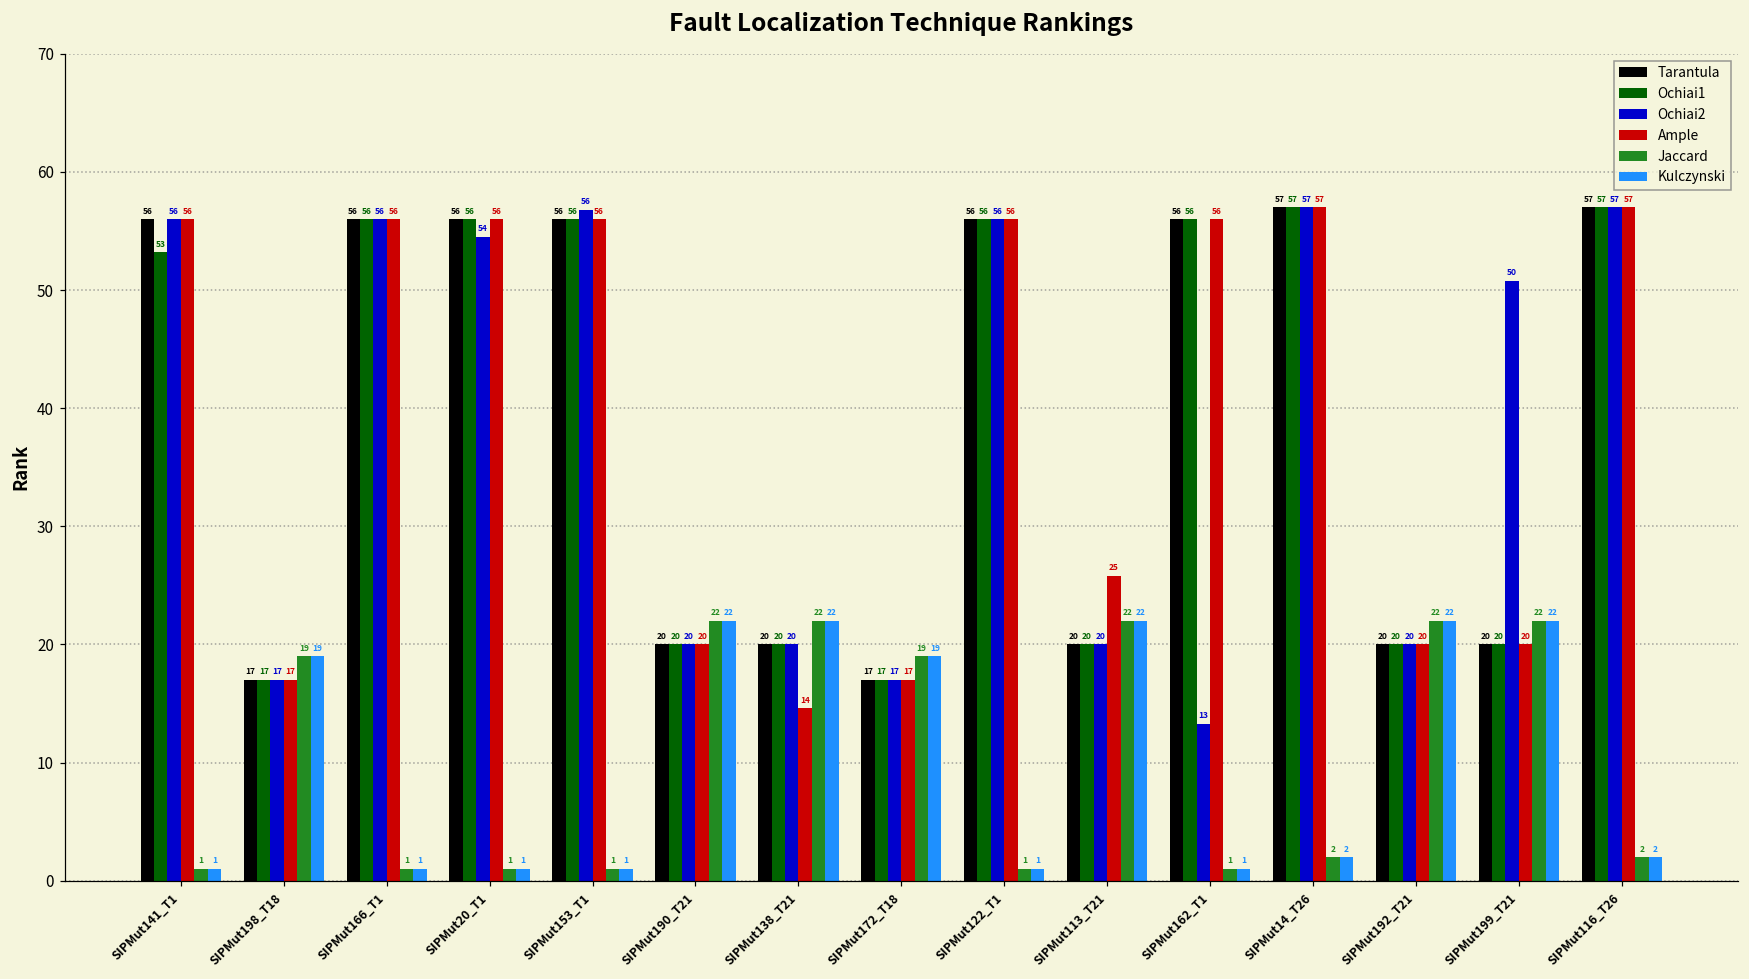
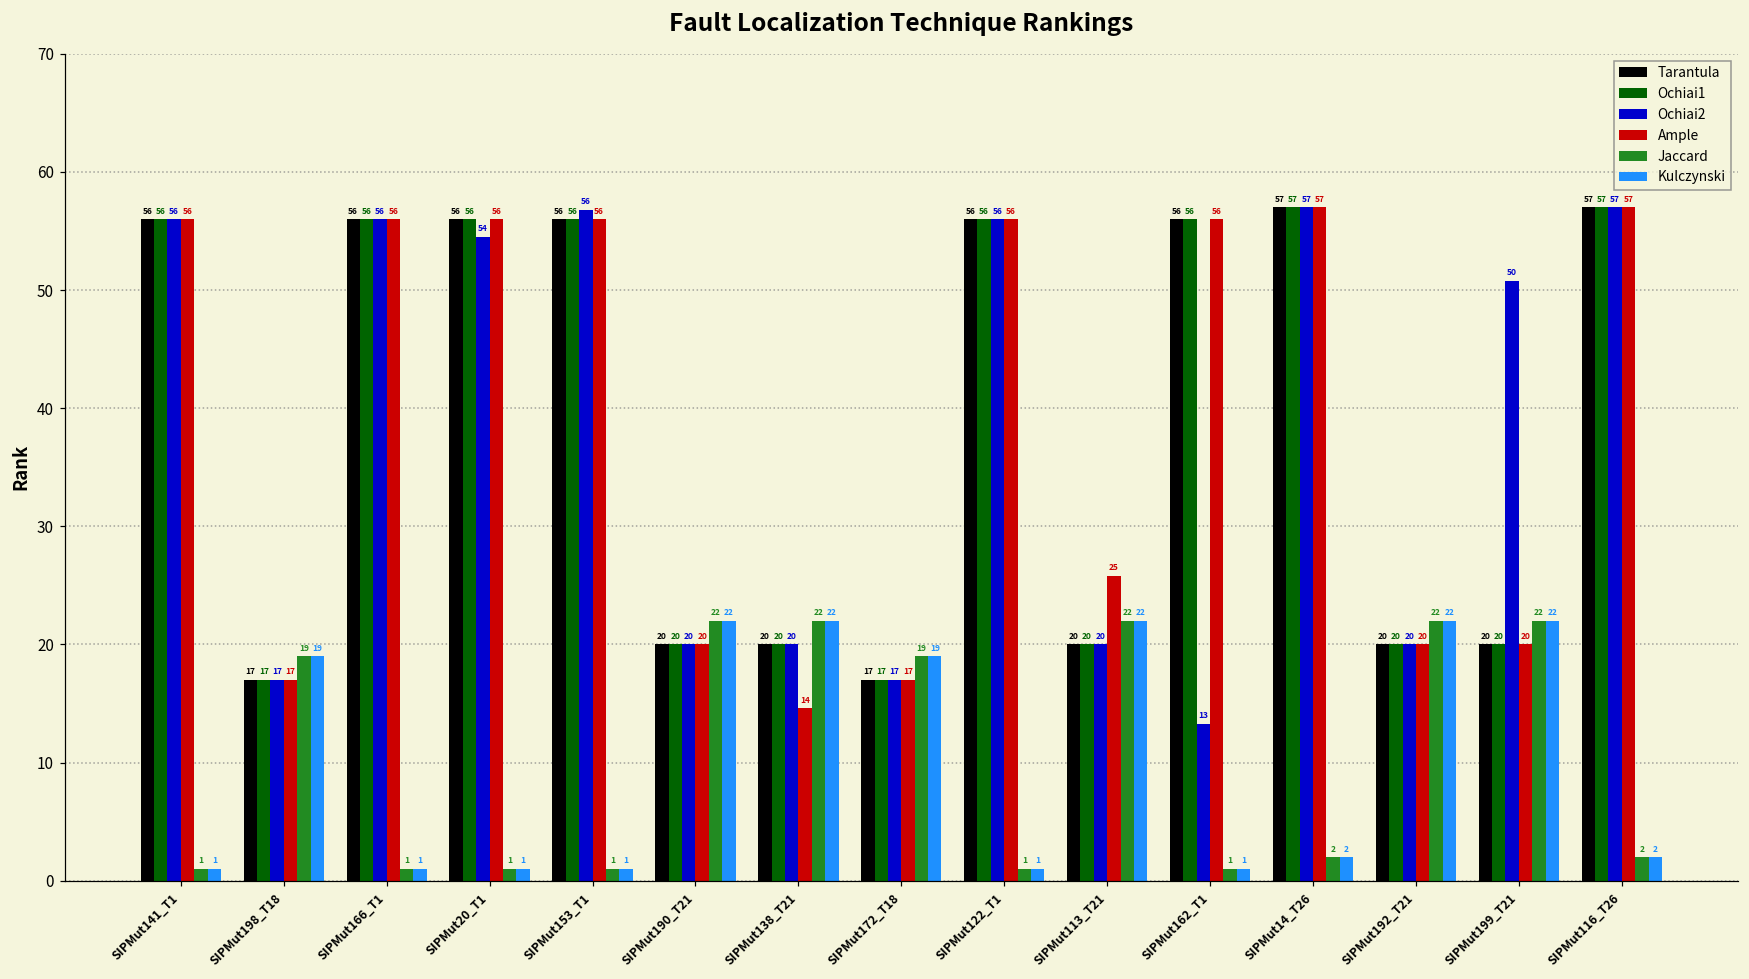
  {
    "Tarantula": {
      "SIPMut141_T1": 56,
      "SIPMut198_T18": 17,
      "SIPMut166_T1": 56,
      "SIPMut20_T1": 56,
      "SIPMut153_T1": 56,
      "SIPMut190_T21": 20,
      "SIPMut138_T21": 20,
      "SIPMut172_T18": 17,
      "SIPMut122_T1": 56,
      "SIPMut113_T21": 20,
      "SIPMut162_T1": 56,
      "SIPMut14_T26": 57,
      "SIPMut192_T21": 20,
      "SIPMut199_T21": 20,
      "SIPMut116_T26": 57
    },
    "Ochiai1": {
-     "SIPMut141_T1": 53,
+     "SIPMut141_T1": 56,
      "SIPMut198_T18": 17,
      "SIPMut166_T1": 56,
      "SIPMut20_T1": 56,
      "SIPMut153_T1": 56,
      "SIPMut190_T21": 20,
      "SIPMut138_T21": 20,
      "SIPMut172_T18": 17,
      "SIPMut122_T1": 56,
      "SIPMut113_T21": 20,
      "SIPMut162_T1": 56,
      "SIPMut14_T26": 57,
      "SIPMut192_T21": 20,
      "SIPMut199_T21": 20,
      "SIPMut116_T26": 57
    },
    "Ochiai2": {
      "SIPMut141_T1": 56,
      "SIPMut198_T18": 17,
      "SIPMut166_T1": 56,
      "SIPMut20_T1": 54,
      "SIPMut190_T21": 20,
      "SIPMut138_T21": 20,
      "SIPMut172_T18": 17,
      "SIPMut122_T1": 56,
      "SIPMut113_T21": 20,
      "SIPMut162_T1": 13,
      "SIPMut14_T26": 57,
      "SIPMut192_T21": 20,
      "SIPMut116_T26": 57
    },
    "Ample": {
      "SIPMut141_T1": 56,
      "SIPMut198_T18": 17,
      "SIPMut166_T1": 56,
      "SIPMut20_T1": 56,
      "SIPMut153_T1": 56,
      "SIPMut190_T21": 20,
      "SIPMut172_T18": 17,
      "SIPMut122_T1": 56,
      "SIPMut162_T1": 56,
      "SIPMut14_T26": 57,
      "SIPMut192_T21": 20,
      "SIPMut199_T21": 20,
      "SIPMut116_T26": 57
    },
    "Jaccard": {
      "SIPMut141_T1": 1,
      "SIPMut198_T18": 19,
      "SIPMut166_T1": 1,
      "SIPMut20_T1": 1,
      "SIPMut153_T1": 1,
      "SIPMut190_T21": 22,
      "SIPMut138_T21": 22,
      "SIPMut172_T18": 19,
      "SIPMut122_T1": 1,
      "SIPMut113_T21": 22,
      "SIPMut162_T1": 1,
      "SIPMut14_T26": 2,
      "SIPMut192_T21": 22,
      "SIPMut199_T21": 22,
      "SIPMut116_T26": 2
    },
    "Kulczynski": {
      "SIPMut141_T1": 1,
      "SIPMut198_T18": 19,
      "SIPMut166_T1": 1,
      "SIPMut20_T1": 1,
      "SIPMut153_T1": 1,
      "SIPMut190_T21": 22,
      "SIPMut138_T21": 22,
      "SIPMut172_T18": 19,
      "SIPMut122_T1": 1,
      "SIPMut113_T21": 22,
      "SIPMut162_T1": 1,
      "SIPMut14_T26": 2,
      "SIPMut192_T21": 22,
      "SIPMut199_T21": 22,
      "SIPMut116_T26": 2
    }
  }
